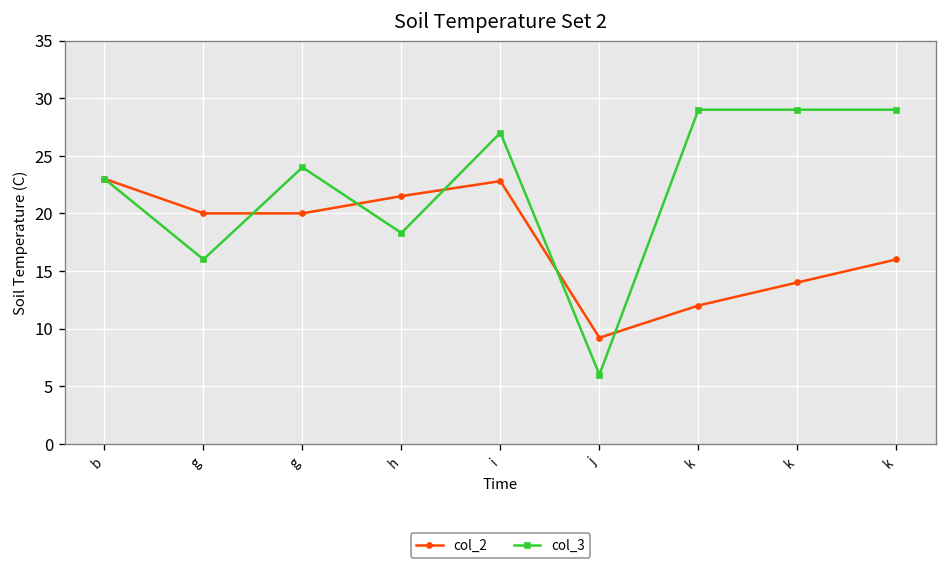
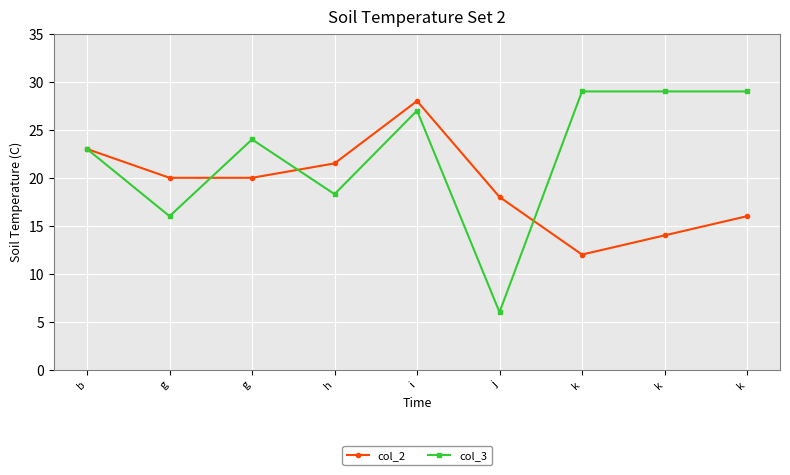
  {
    "col_2": {
      "h": 22,
-     "i": 23,
-     "j": 9
+     "i": 28,
+     "j": 18
    },
    "col_3": {
      "h": 18,
      "i": 27,
      "j": 6
    }
  }
